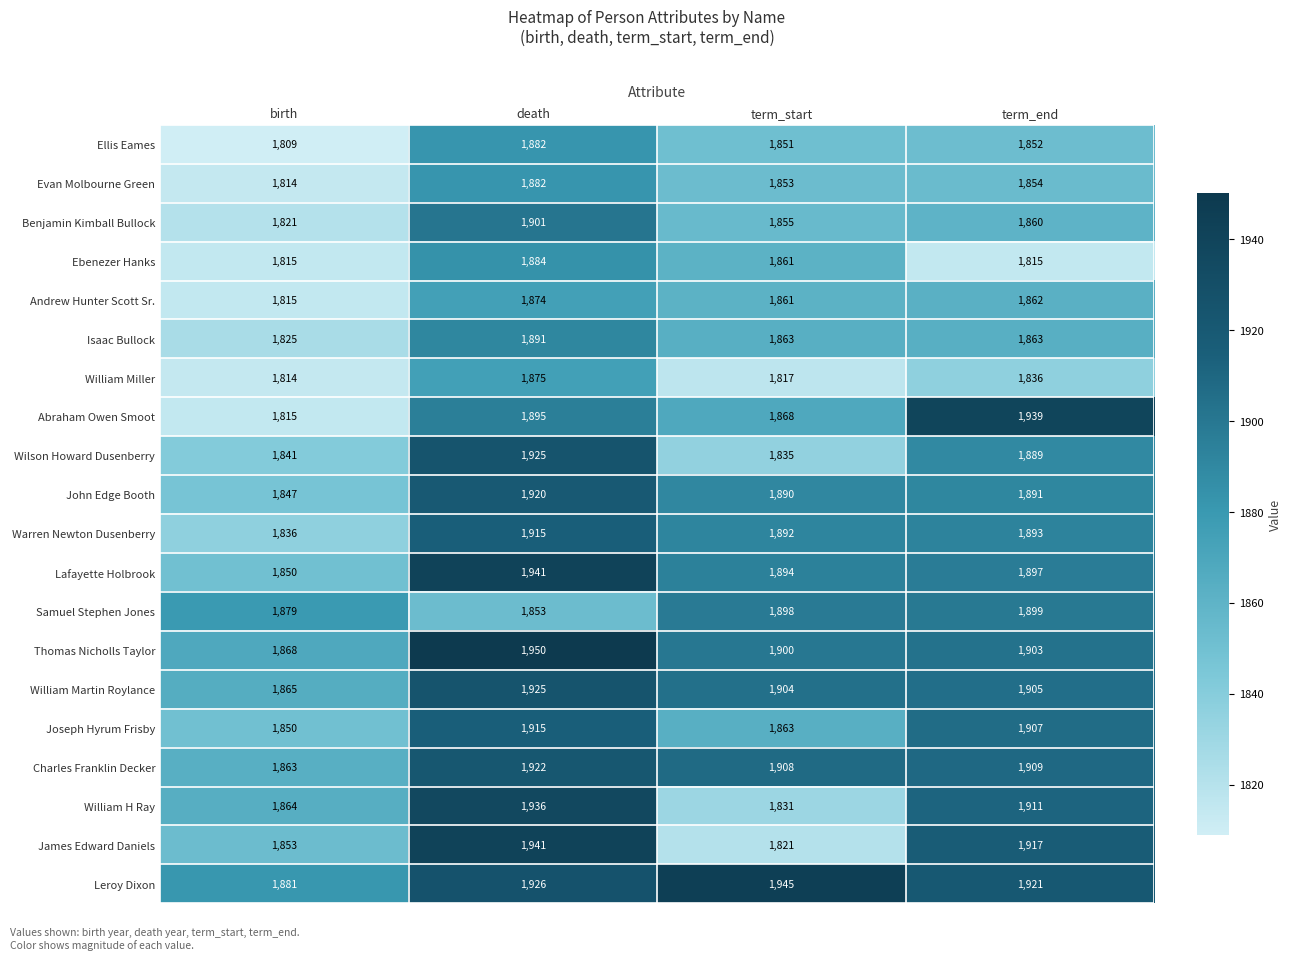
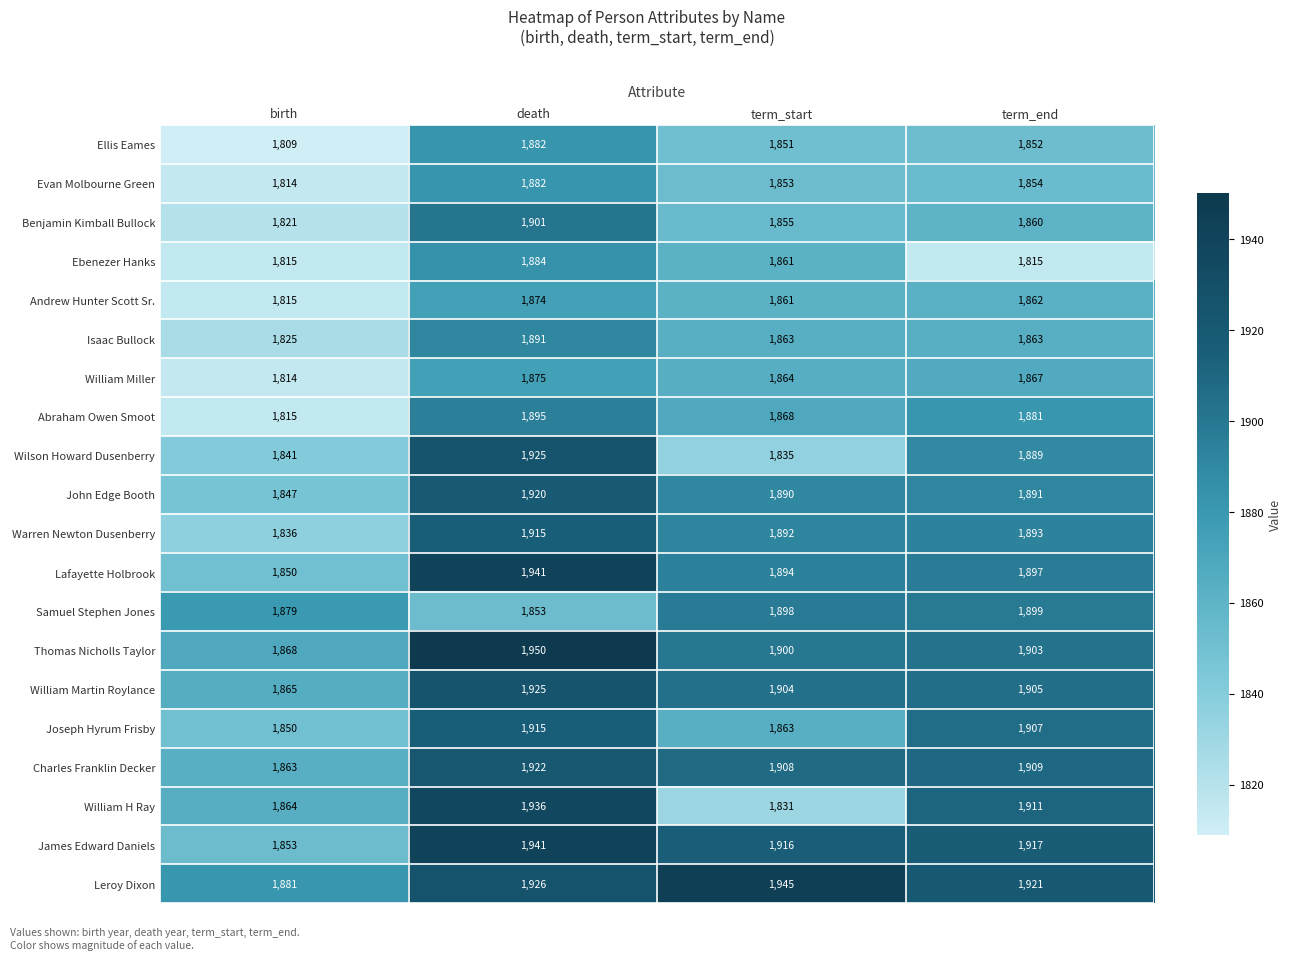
  {
    "Ellis Eames": {
      "birth": "1,809",
      "death": "1,882",
      "term_start": "1,851",
      "term_end": "1,852"
    },
    "Evan Molbourne Green": {
      "birth": "1,814",
      "death": "1,882",
      "term_start": "1,853",
      "term_end": "1,854"
    },
    "Benjamin Kimball Bullock": {
      "birth": "1,821",
      "death": "1,901",
      "term_start": "1,855",
      "term_end": "1,860"
    },
    "Ebenezer Hanks": {
      "birth": "1,815",
      "death": "1,884",
      "term_start": "1,861",
      "term_end": "1,815"
    },
    "Andrew Hunter Scott Sr.": {
      "birth": "1,815",
      "death": "1,874",
      "term_start": "1,861",
      "term_end": "1,862"
    },
    "Isaac Bullock": {
      "birth": "1,825",
      "death": "1,891",
      "term_start": "1,863",
      "term_end": "1,863"
    },
    "William Miller": {
      "birth": "1,814",
      "death": "1,875",
-     "term_start": "1,817",
-     "term_end": "1,836"
+     "term_start": "1,864",
+     "term_end": "1,867"
    },
    "Abraham Owen Smoot": {
      "birth": "1,815",
      "death": "1,895",
      "term_start": "1,868",
-     "term_end": "1,939"
+     "term_end": "1,881"
    },
    "Wilson Howard Dusenberry": {
      "birth": "1,841",
      "death": "1,925",
      "term_start": "1,835",
      "term_end": "1,889"
    },
    "John Edge Booth": {
      "birth": "1,847",
      "death": "1,920",
      "term_start": "1,890",
      "term_end": "1,891"
    },
    "Warren Newton Dusenberry": {
      "birth": "1,836",
      "death": "1,915",
      "term_start": "1,892",
      "term_end": "1,893"
    },
    "Lafayette Holbrook": {
      "birth": "1,850",
      "death": "1,941",
      "term_start": "1,894",
      "term_end": "1,897"
    },
    "Samuel Stephen Jones": {
      "birth": "1,879",
      "death": "1,853",
      "term_start": "1,898",
      "term_end": "1,899"
    },
    "Thomas Nicholls Taylor": {
      "birth": "1,868",
      "death": "1,950",
      "term_start": "1,900",
      "term_end": "1,903"
    },
    "William Martin Roylance": {
      "birth": "1,865",
      "death": "1,925",
      "term_start": "1,904",
      "term_end": "1,905"
    },
    "Joseph Hyrum Frisby": {
      "birth": "1,850",
      "death": "1,915",
      "term_start": "1,863",
      "term_end": "1,907"
    },
    "Charles Franklin Decker": {
      "birth": "1,863",
      "death": "1,922",
      "term_start": "1,908",
      "term_end": "1,909"
    },
    "William H Ray": {
      "birth": "1,864",
      "death": "1,936",
      "term_start": "1,831",
      "term_end": "1,911"
    },
    "James Edward Daniels": {
      "birth": "1,853",
      "death": "1,941",
-     "term_start": "1,821",
+     "term_start": "1,916",
      "term_end": "1,917"
    },
    "Leroy Dixon": {
      "birth": "1,881",
      "death": "1,926",
      "term_start": "1,945",
      "term_end": "1,921"
    }
  }
